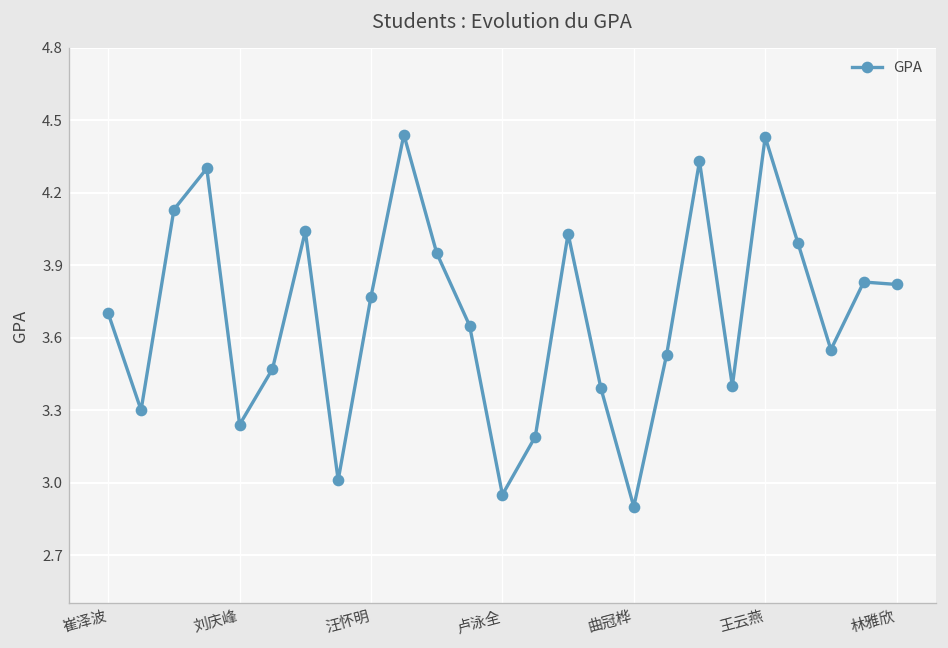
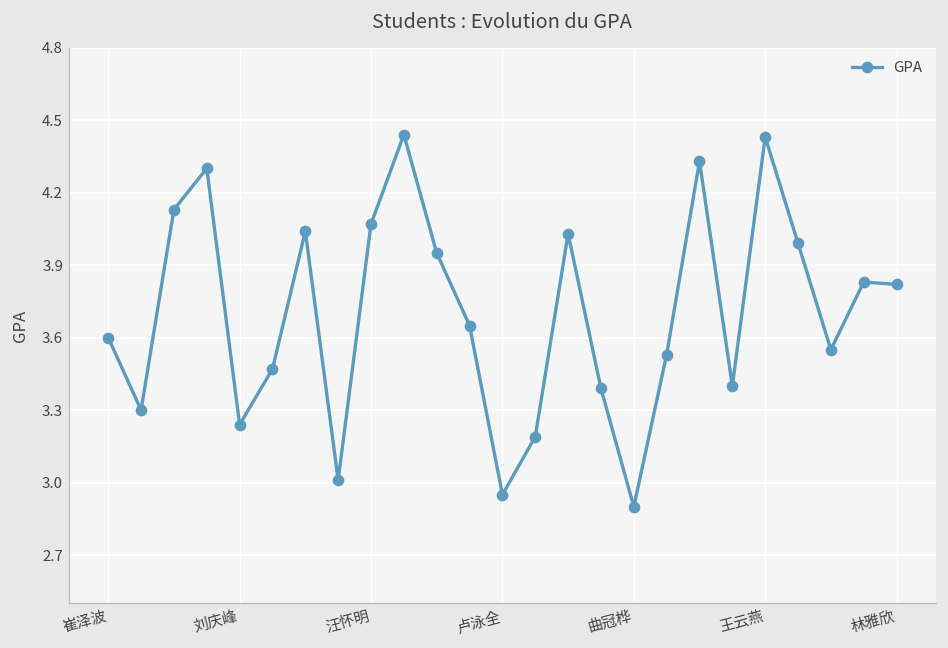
  {
-   "崔泽波": 3.7,
+   "崔泽波": 3.6,
    "刘庆峰": 3.24,
-   "汪怀明": 3.77,
+   "汪怀明": 4.07,
    "卢泳全": 2.95,
    "曲冠桦": 2.90,
    "王云燕": 4.43,
    "林雅欣": 3.82
  }
